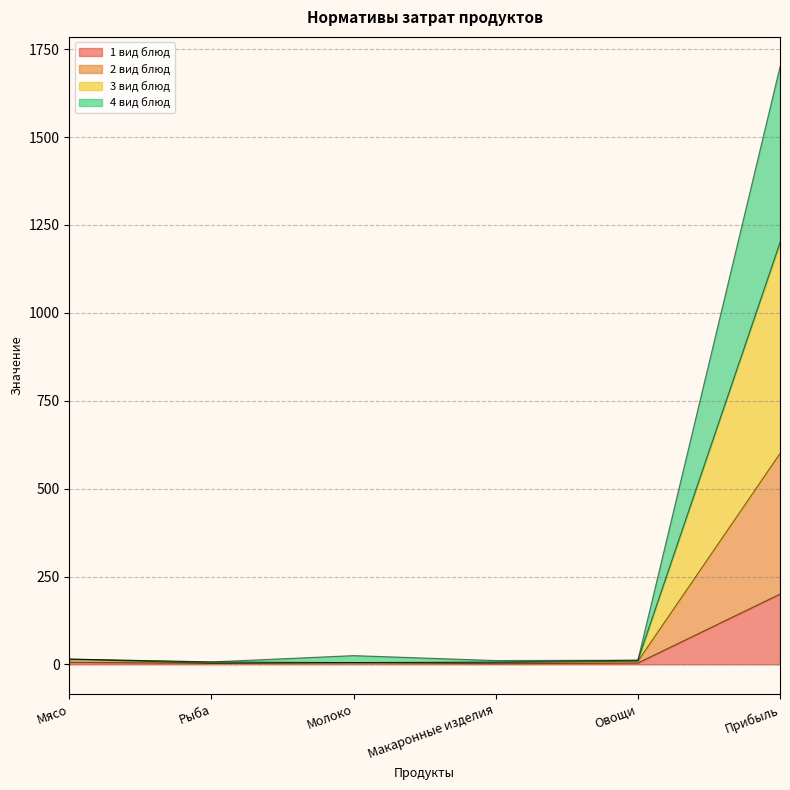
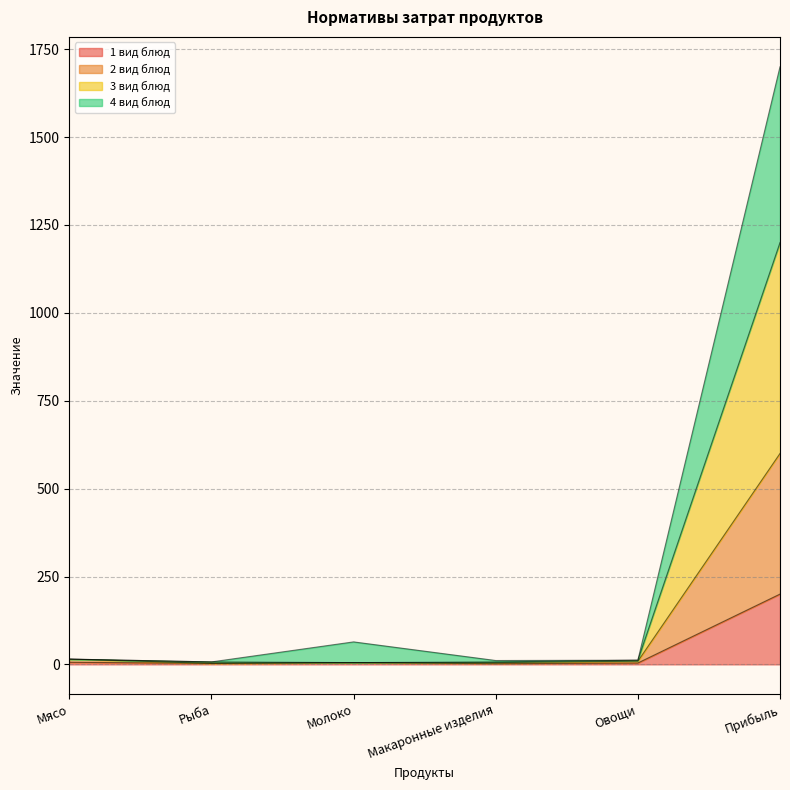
  {
    "3 вид блюд": {
      "Прибыль": 600
    },
    "4 вид блюд": {
-     "Молоко": 20,
+     "Молоко": 60,
      "Прибыль": 500
    }
  }
